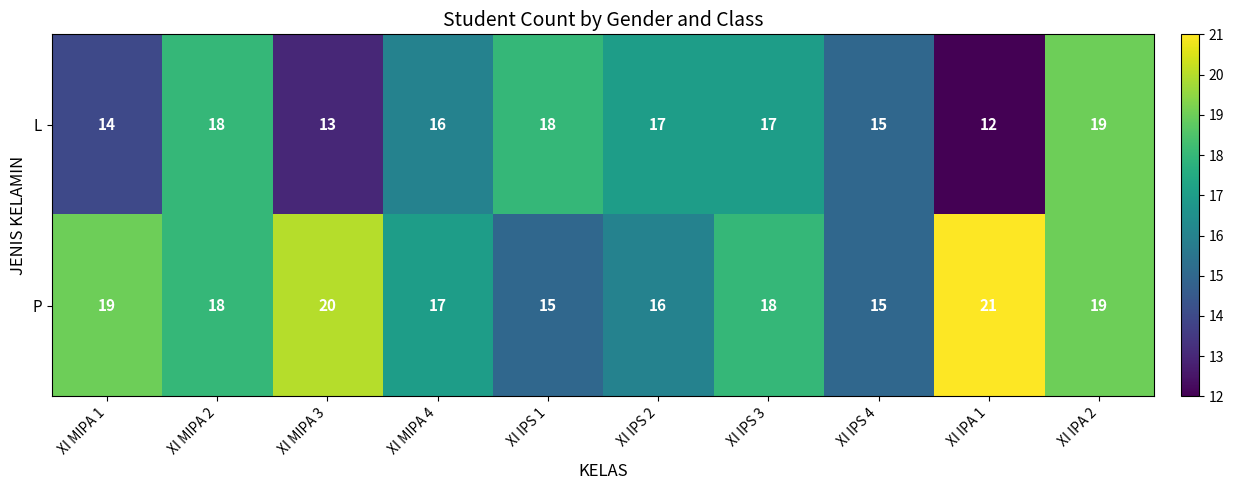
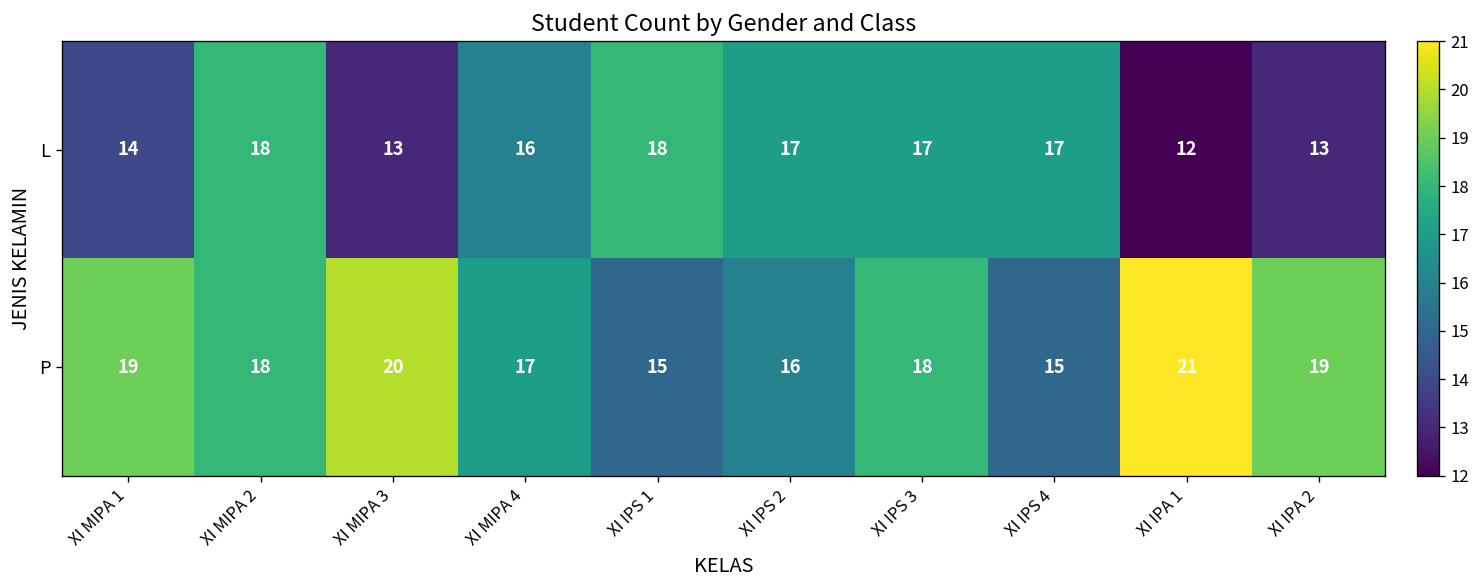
  {
    "L": {
      "XI MIPA 1": 14,
      "XI MIPA 2": 18,
      "XI MIPA 3": 13,
      "XI MIPA 4": 16,
      "XI IPS 1": 18,
      "XI IPS 2": 17,
      "XI IPS 3": 17,
-     "XI IPS 4": 15,
+     "XI IPS 4": 17,
      "XI IPA 1": 12,
-     "XI IPA 2": 19
+     "XI IPA 2": 13
    },
    "P": {
      "XI MIPA 1": 19,
      "XI MIPA 2": 18,
      "XI MIPA 3": 20,
      "XI MIPA 4": 17,
      "XI IPS 1": 15,
      "XI IPS 2": 16,
      "XI IPS 3": 18,
      "XI IPS 4": 15,
      "XI IPA 1": 21,
      "XI IPA 2": 19
    }
  }
